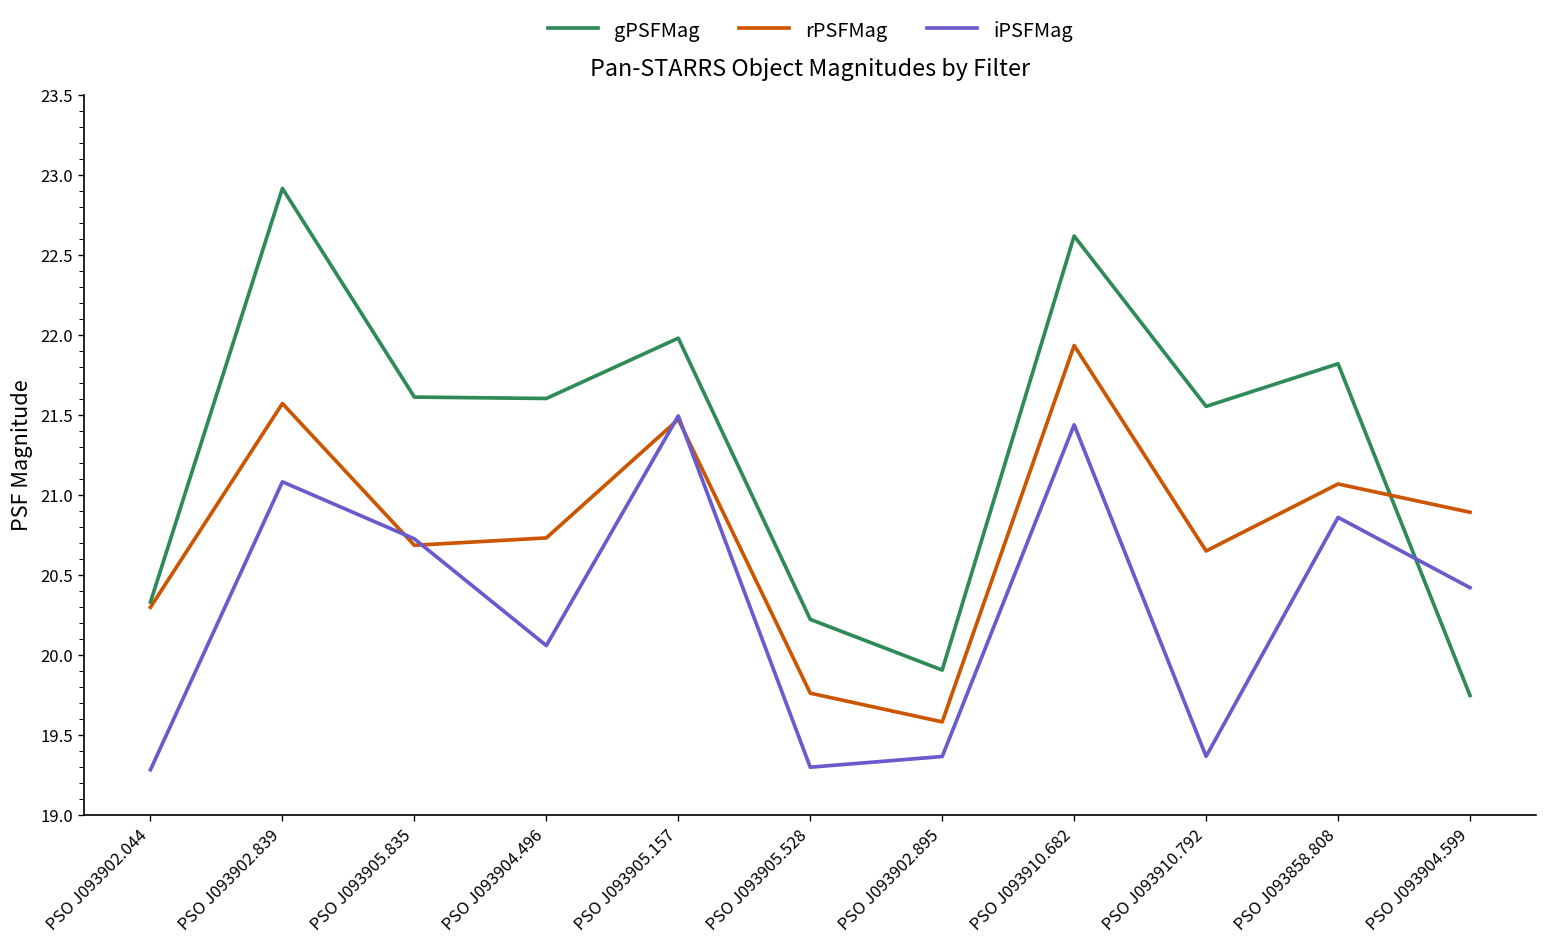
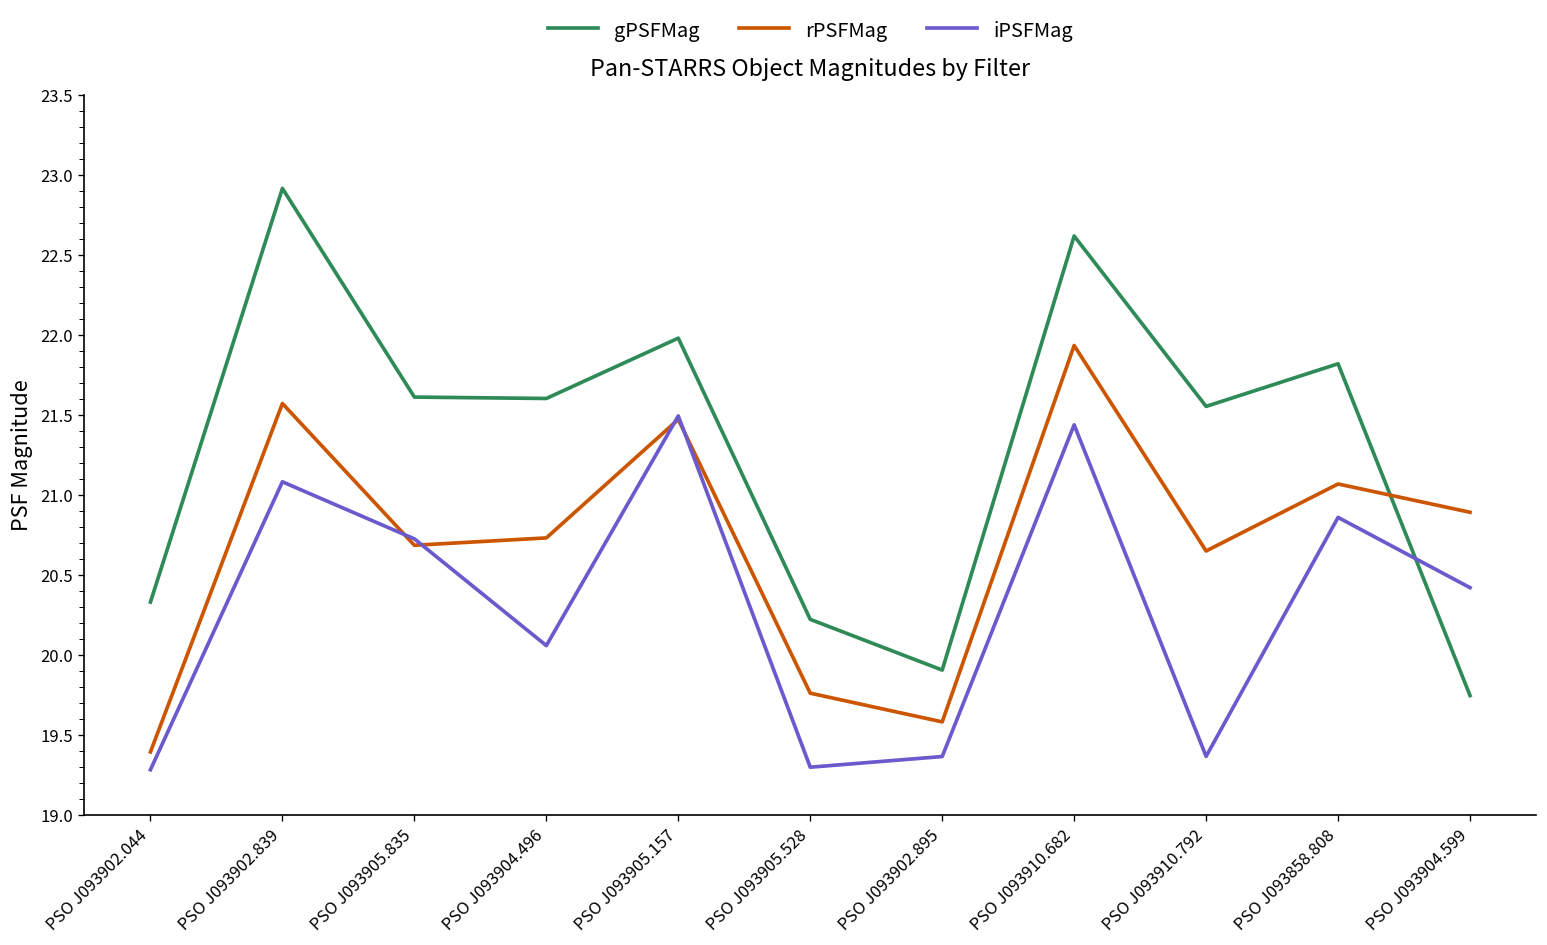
  {
    "gPSFMag": {
      "PSO J093902.044": 20.33,
      "PSO J093902.839": 22.92,
      "PSO J093905.835": 21.61,
      "PSO J093904.496": 21.60,
      "PSO J093905.157": 21.98,
      "PSO J093905.528": 20.22,
      "PSO J093902.895": 19.91,
      "PSO J093910.682": 22.62,
      "PSO J093910.792": 21.55,
      "PSO J093858.808": 21.82,
      "PSO J093904.599": 19.75
    },
    "rPSFMag": {
-     "PSO J093902.044": 20.30,
+     "PSO J093902.044": 19.39,
      "PSO J093902.839": 21.57,
      "PSO J093905.835": 20.69,
      "PSO J093904.496": 20.73,
      "PSO J093905.157": 21.47,
      "PSO J093905.528": 19.76,
      "PSO J093902.895": 19.58,
      "PSO J093910.682": 21.93,
      "PSO J093910.792": 20.65,
      "PSO J093858.808": 21.07,
      "PSO J093904.599": 20.89
    },
    "iPSFMag": {
      "PSO J093902.044": 19.28,
      "PSO J093902.839": 21.08,
      "PSO J093905.835": 20.73,
      "PSO J093904.496": 20.06,
      "PSO J093905.157": 21.49,
      "PSO J093905.528": 19.30,
      "PSO J093902.895": 19.37,
      "PSO J093910.682": 21.44,
      "PSO J093910.792": 19.37,
      "PSO J093858.808": 20.86,
      "PSO J093904.599": 20.42
    }
  }
